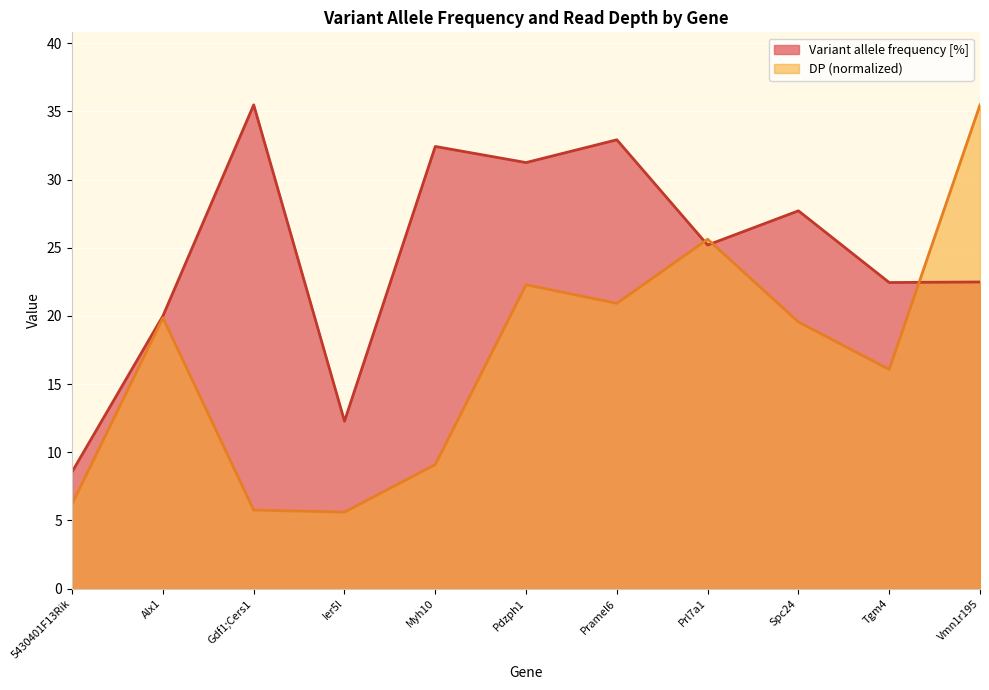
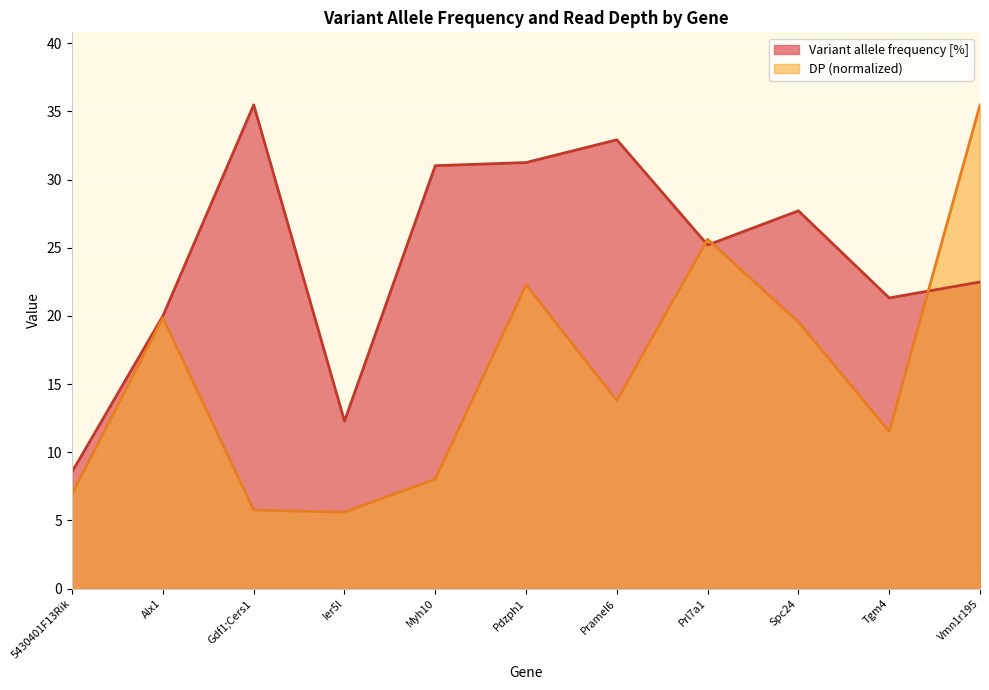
  {
    "Variant allele frequency [%]": {
      "5430401F13Rik": 8.6,
      "Gdf1;Cers1": 35.5,
      "Ier5l": 12.3,
-     "Myh10": 32.4,
+     "Myh10": 31.0,
      "Pdzph1": 31.3,
      "Pramel6": 32.9,
      "Prl7a1": 25.2,
      "Spc24": 27.7,
-     "Tgm4": 22.5,
+     "Tgm4": 21.3,
      "Vmn1r195": 22.5
    },
    "DP (normalized)": {
-     "5430401F13Rik": 6.2,
+     "5430401F13Rik": 7.0,
      "Gdf1;Cers1": 5.8,
      "Ier5l": 5.6,
-     "Myh10": 9.1,
+     "Myh10": 8.0,
      "Pdzph1": 22.3,
-     "Pramel6": 20.9,
+     "Pramel6": 13.8,
      "Prl7a1": 25.6,
      "Spc24": 19.6,
-     "Tgm4": 16.1,
+     "Tgm4": 11.5,
      "Vmn1r195": 35.5
    }
  }
